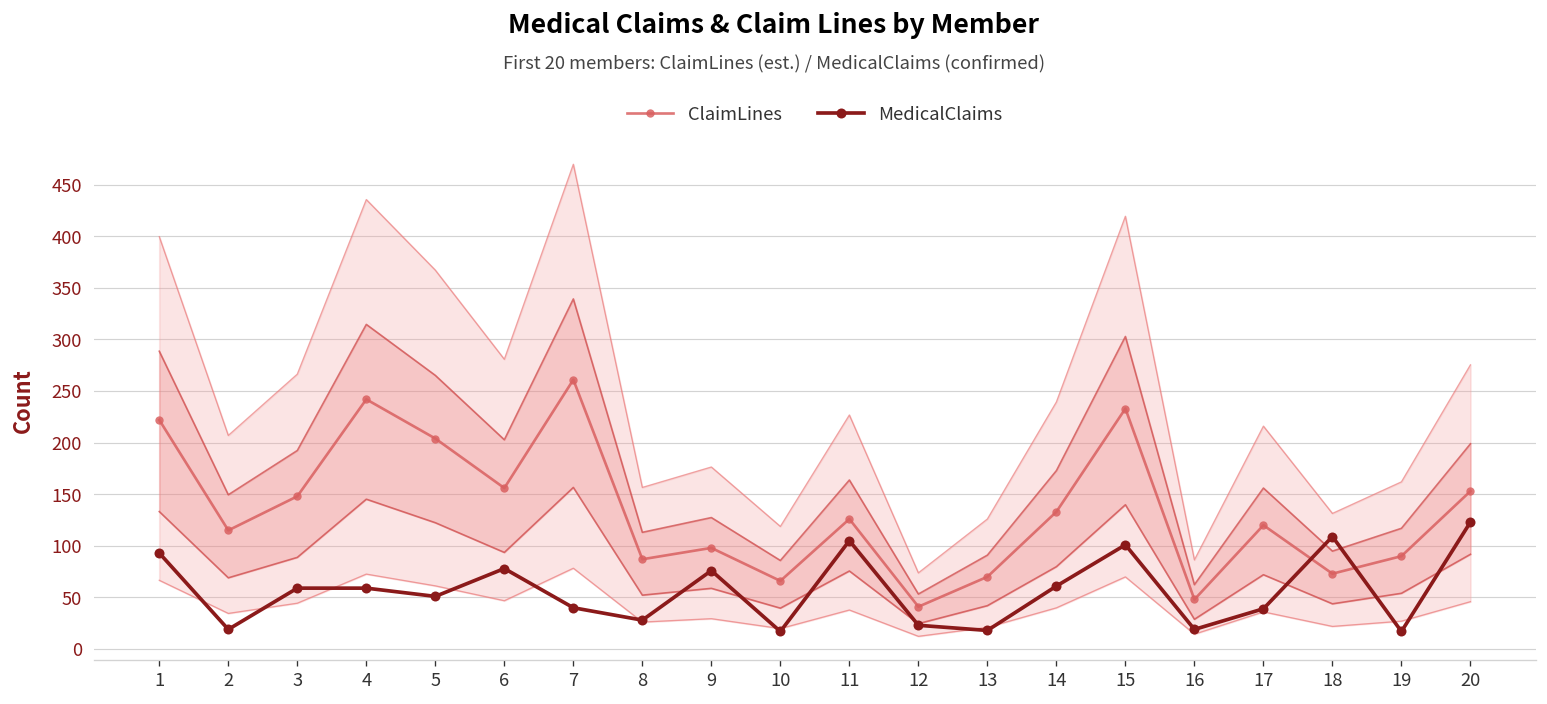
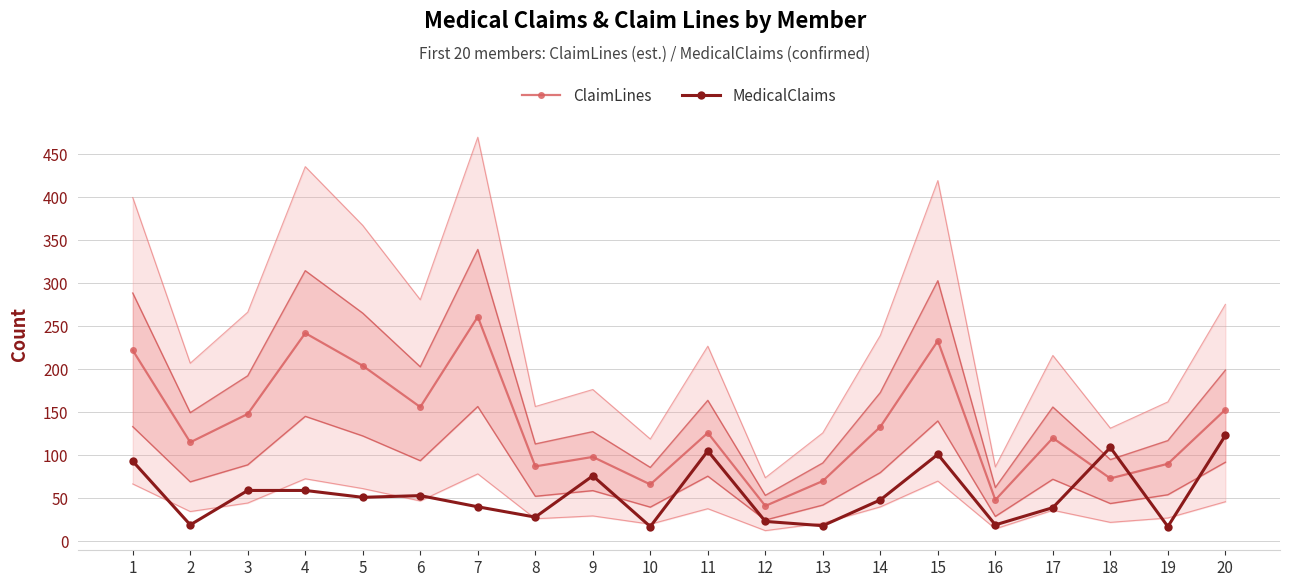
  {
    "MedicalClaims": {
      "1": 90,
      "2": 20,
      "3": 60,
      "4": 60,
      "5": 50,
-     "6": 80,
+     "6": 50,
      "7": 40,
      "9": 80,
      "11": 110,
      "13": 20,
-     "14": 60,
+     "14": 50,
      "15": 100,
      "16": 20,
      "18": 110,
      "19": 20,
      "20": 120
    }
  }
